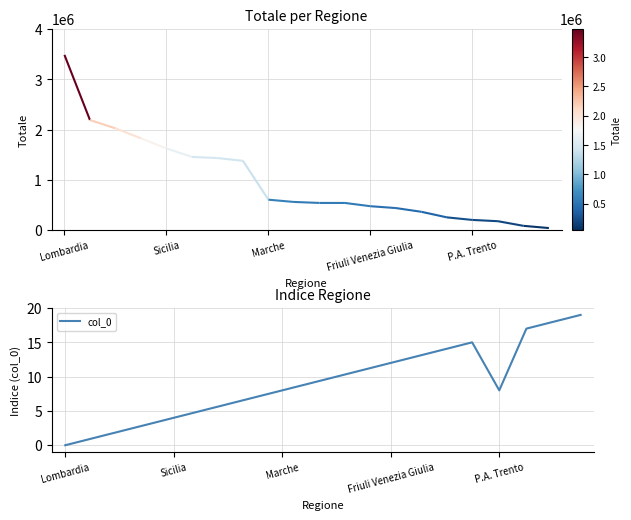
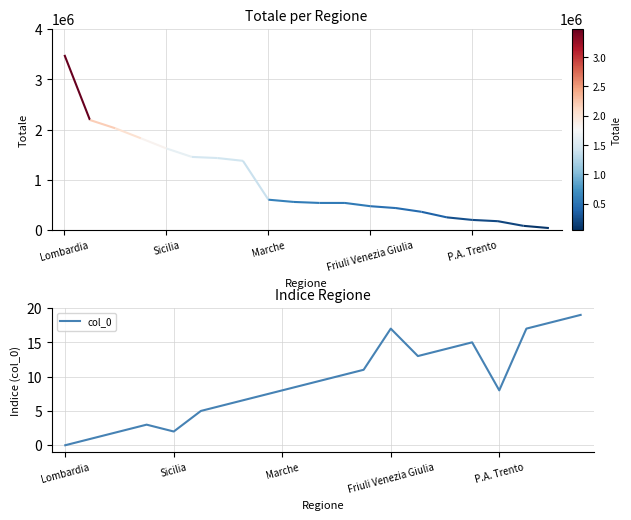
  {
    "Lombardia": 0,
-   "Sicilia": 4,
+   "Sicilia": 2,
    "Marche": 8,
-   "Friuli Venezia Giulia": 12,
+   "Friuli Venezia Giulia": 17,
    "P.A. Trento": 8
  }
